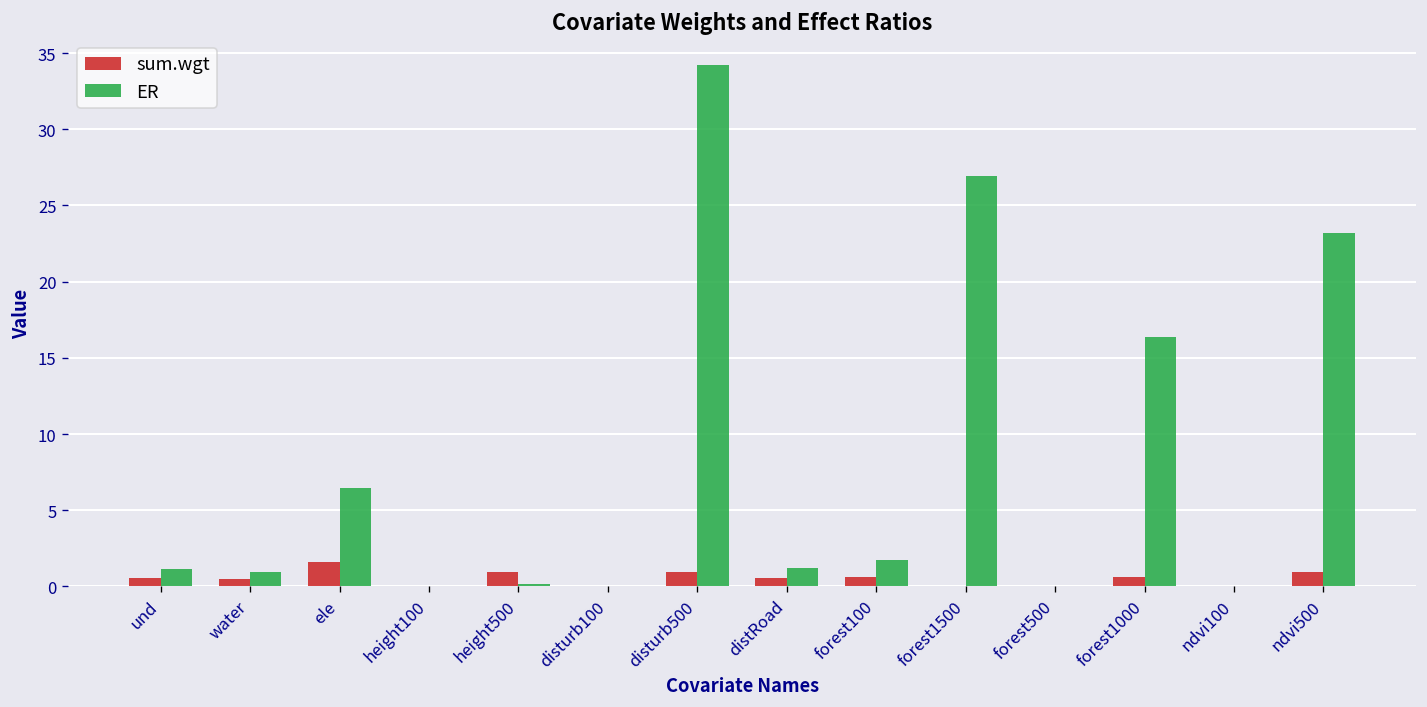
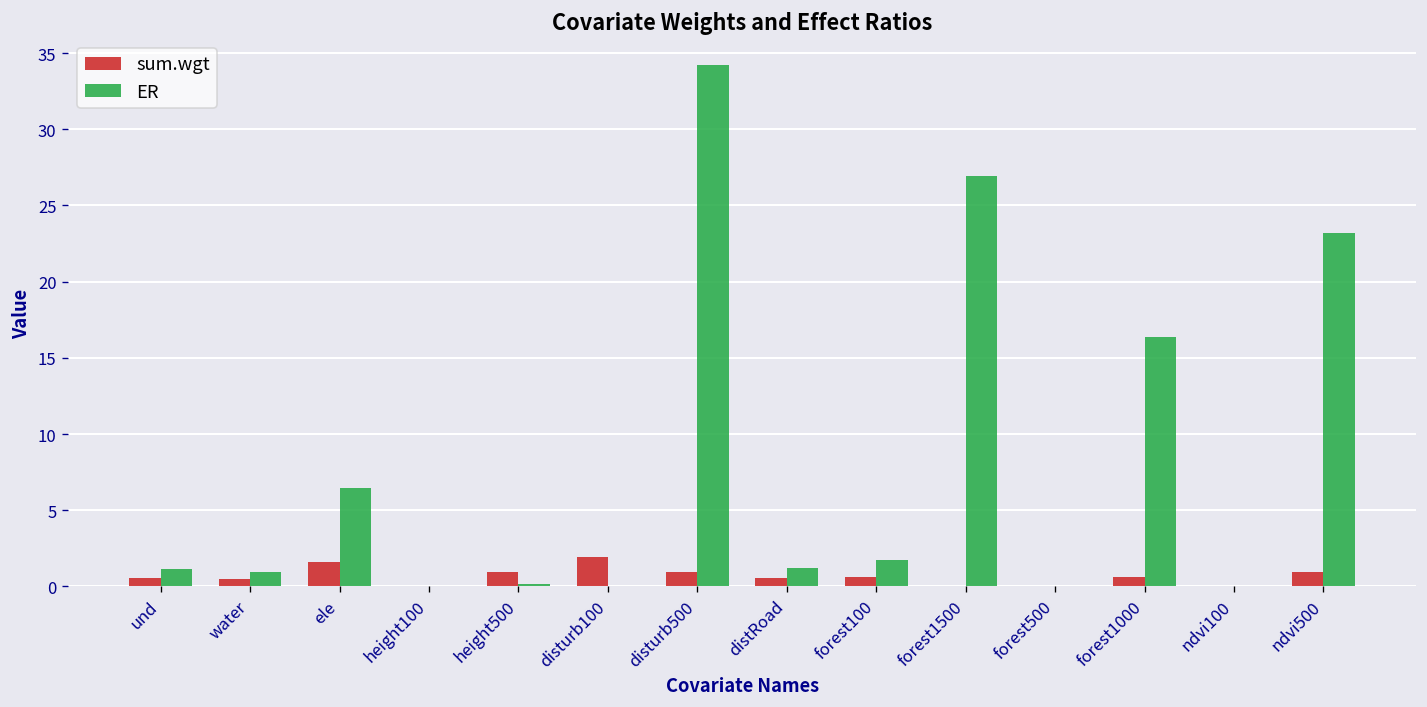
  {
    "sum.wgt": {
      "und": 0.5,
      "water": 0.5,
      "ele": 1.6,
      "height100": 0.0,
      "height500": 1.0,
-     "disturb100": 0.0,
+     "disturb100": 1.9,
      "disturb500": 1.0,
      "distRoad": 0.5,
      "forest100": 0.6,
      "forest1500": 0.0,
      "forest500": 0.0,
      "forest1000": 0.6,
      "ndvi100": 0.0,
      "ndvi500": 1.0
    },
    "ER": {
      "und": 1.2,
      "water": 0.9,
      "ele": 6.4,
      "height100": 0.0,
      "disturb100": 0.0,
      "disturb500": 34.2,
      "distRoad": 1.2,
      "forest100": 1.7,
      "forest1500": 26.9,
      "forest500": 0.0,
      "forest1000": 16.3,
      "ndvi100": 0.0,
      "ndvi500": 23.2
    }
  }
